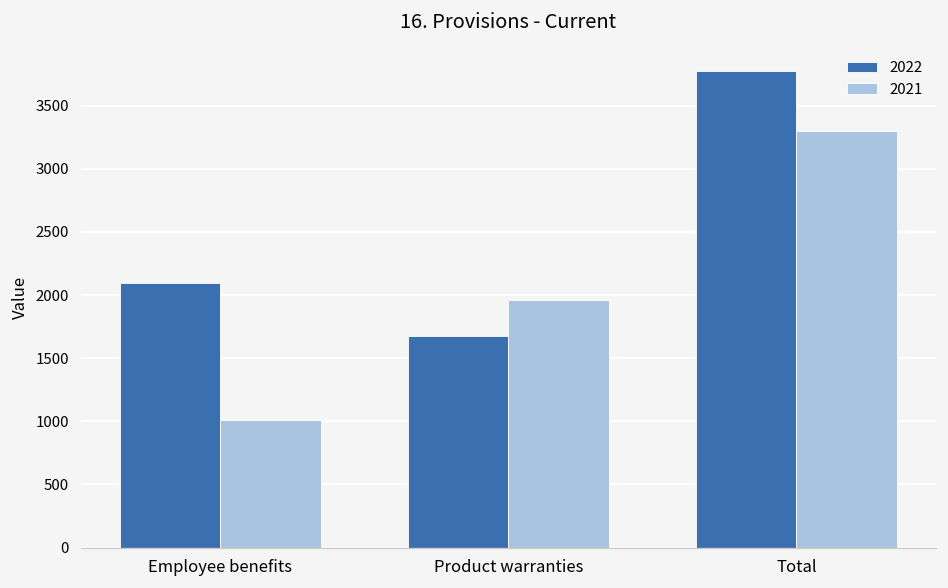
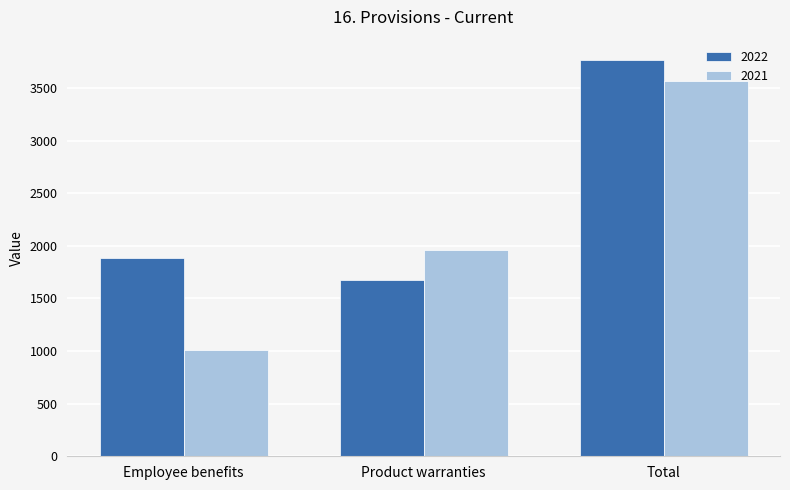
  {
    "2022": {
-     "Employee benefits": 2100,
+     "Employee benefits": 1890,
      "Product warranties": 1670,
      "Total": 3770
    },
    "2021": {
      "Employee benefits": 1010,
      "Product warranties": 1960,
-     "Total": 3300
+     "Total": 3560
    }
  }
